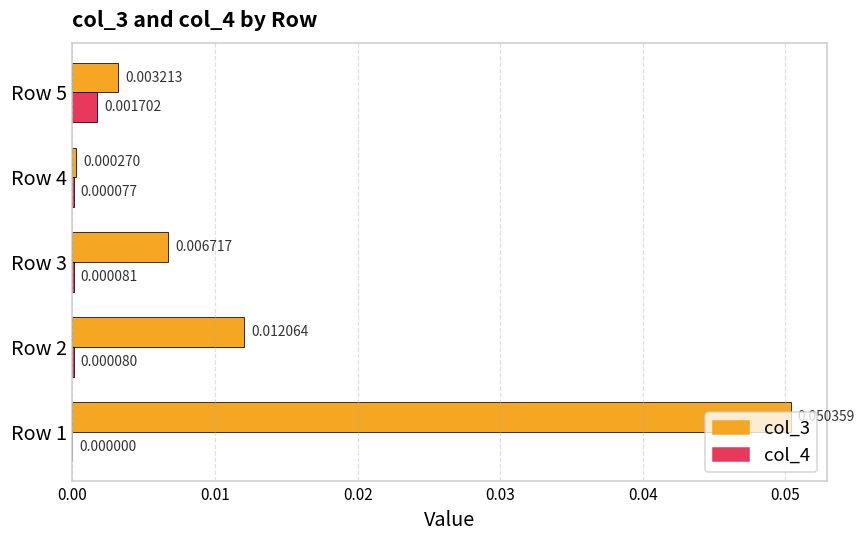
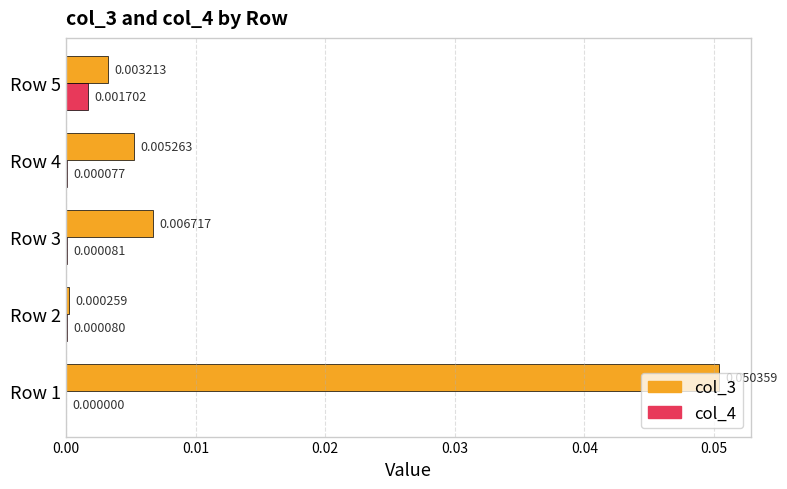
  {
    "col_3": {
      "Row 5": 0.003213,
-     "Row 4": 0.000270,
+     "Row 4": 0.005263,
      "Row 3": 0.006717,
-     "Row 2": 0.012064
+     "Row 2": 0.000259
    },
    "col_4": {
      "Row 5": 0.001702,
      "Row 4": 0.000077,
      "Row 3": 0.000081,
      "Row 2": 0.000080,
      "Row 1": 0.000000
    }
  }
